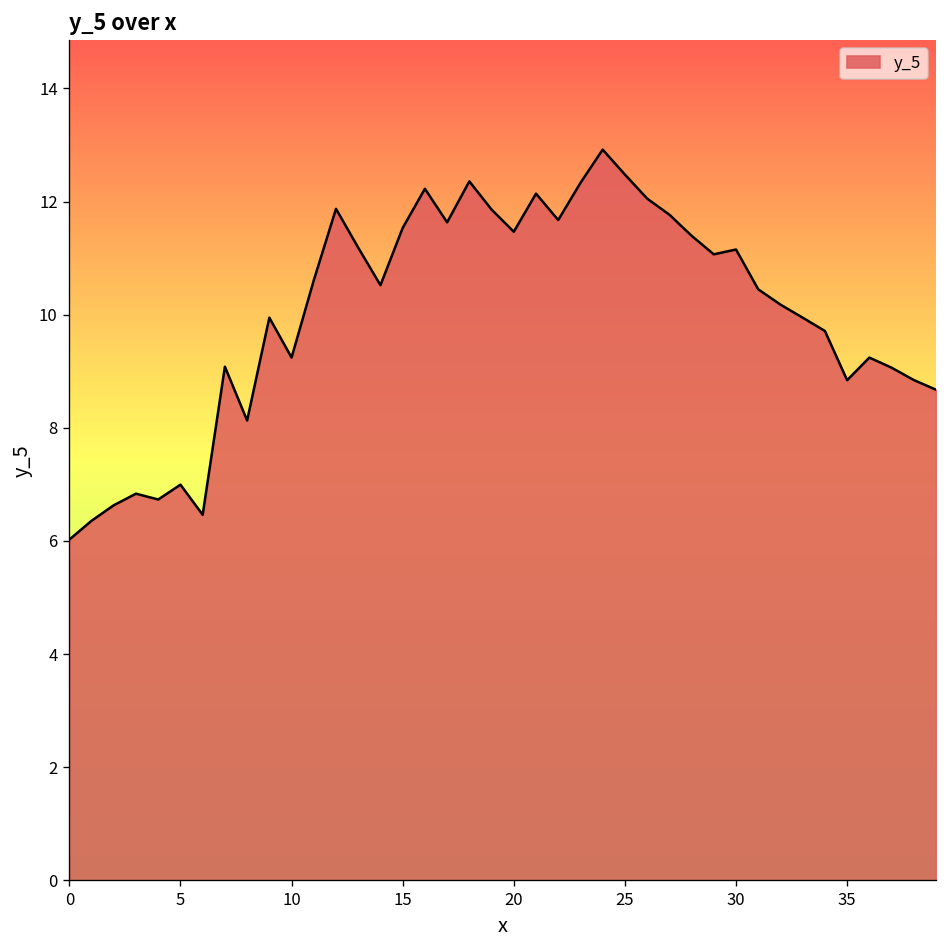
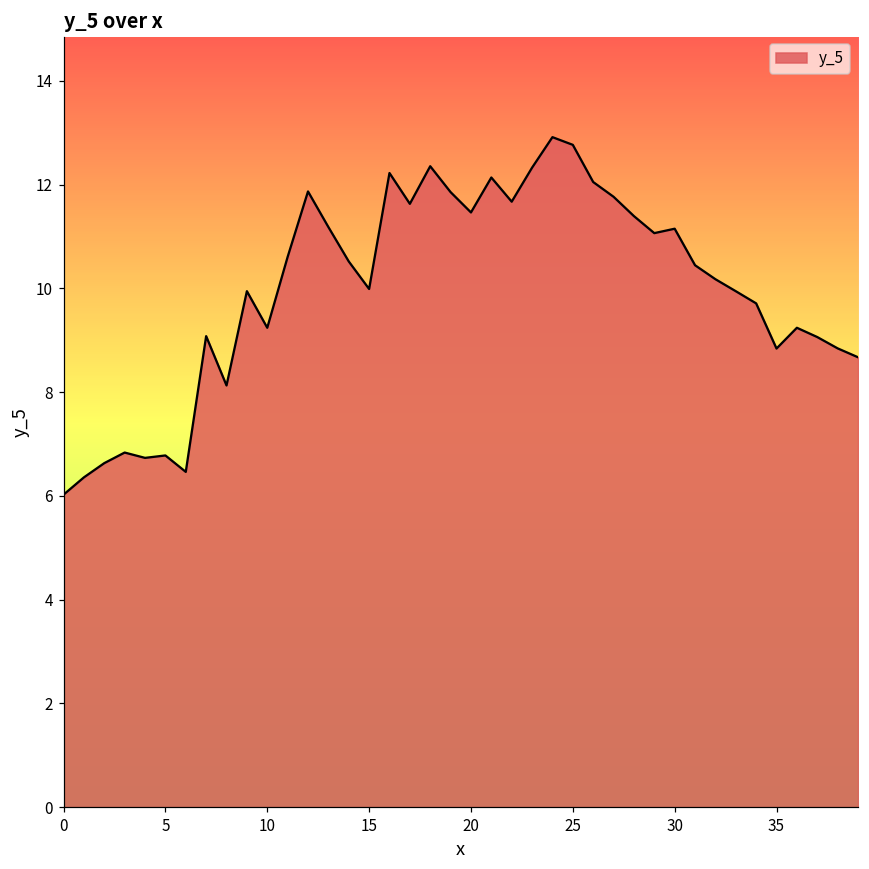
  {
    "0": 6.0,
-   "5": 7.0,
+   "5": 6.8,
    "10": 9.2,
-   "15": 11.5,
+   "15": 10.0,
    "20": 11.5,
-   "25": 12.5,
+   "25": 12.8,
    "30": 11.2,
    "35": 8.8
  }
